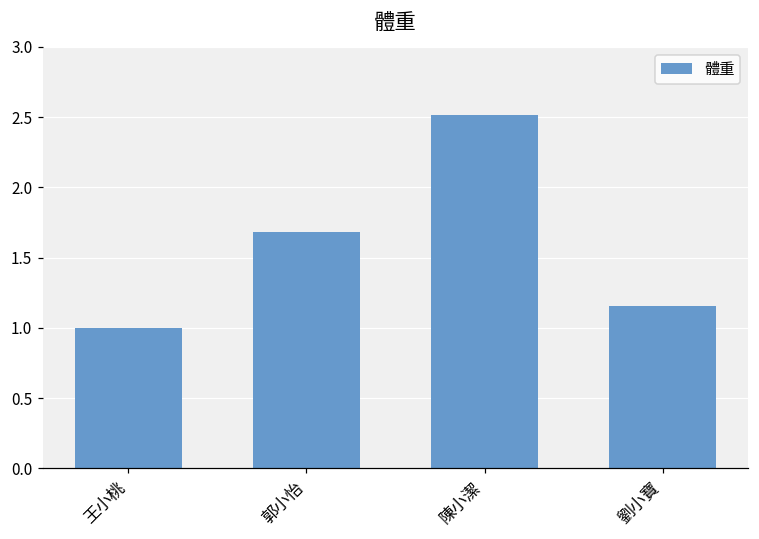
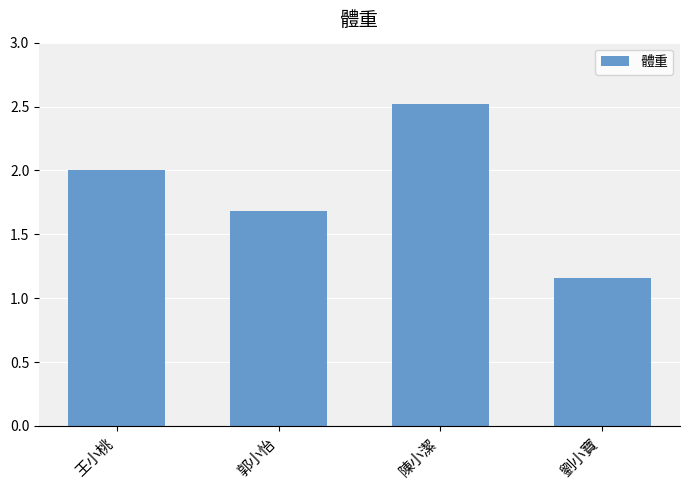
  {
-   "王小桃": 1,
+   "王小桃": 2,
    "郭小怡": 1.68,
    "陳小潔": 2.52,
    "劉小寶": 1.15
  }
